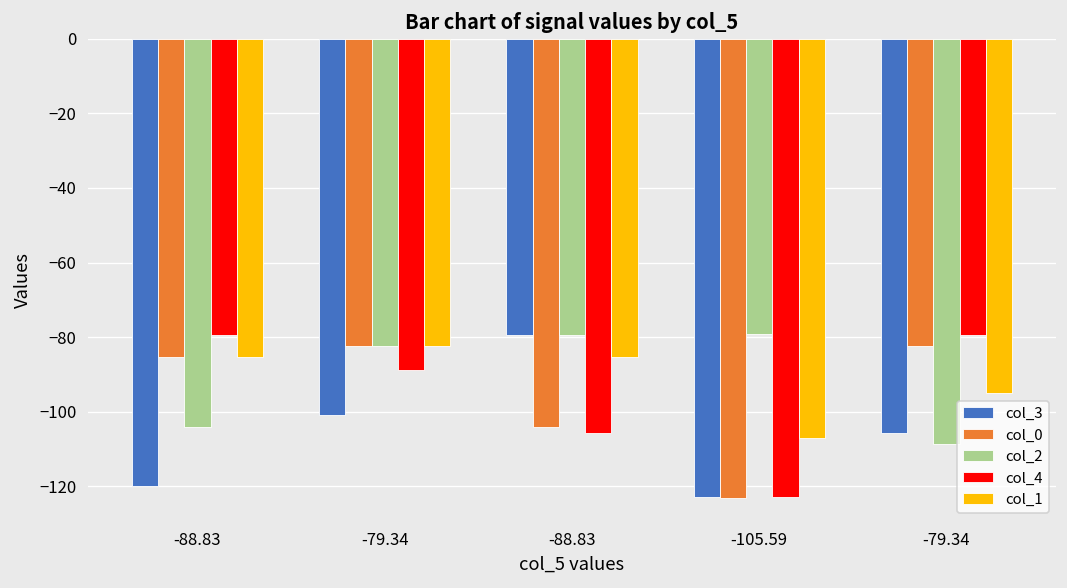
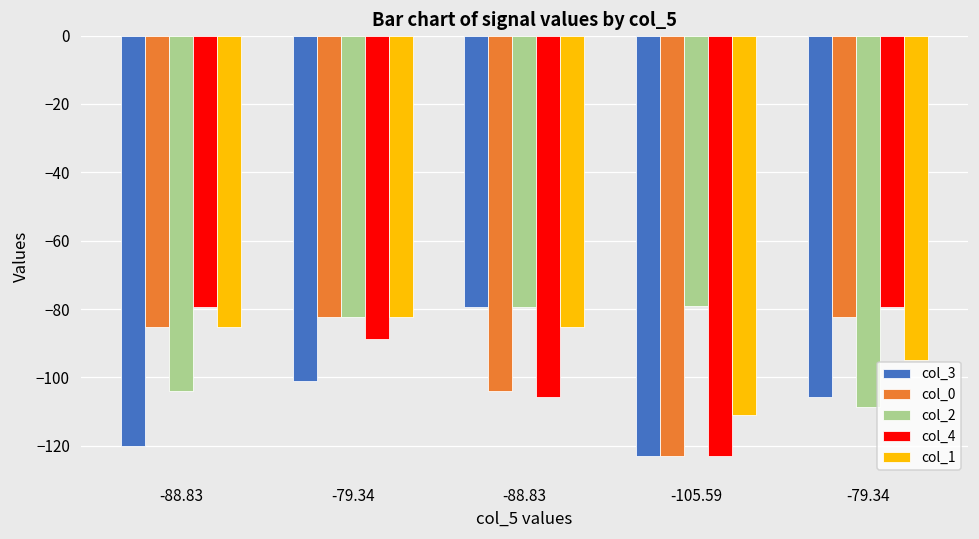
  {
    "col_3": {
      "-105.59": -123
    },
    "col_0": {
      "-105.59": -123
    },
    "col_2": {
      "-105.59": -79
    },
    "col_4": {
      "-105.59": -123
    },
    "col_1": {
-     "-105.59": -107
+     "-105.59": -111
    }
  }
